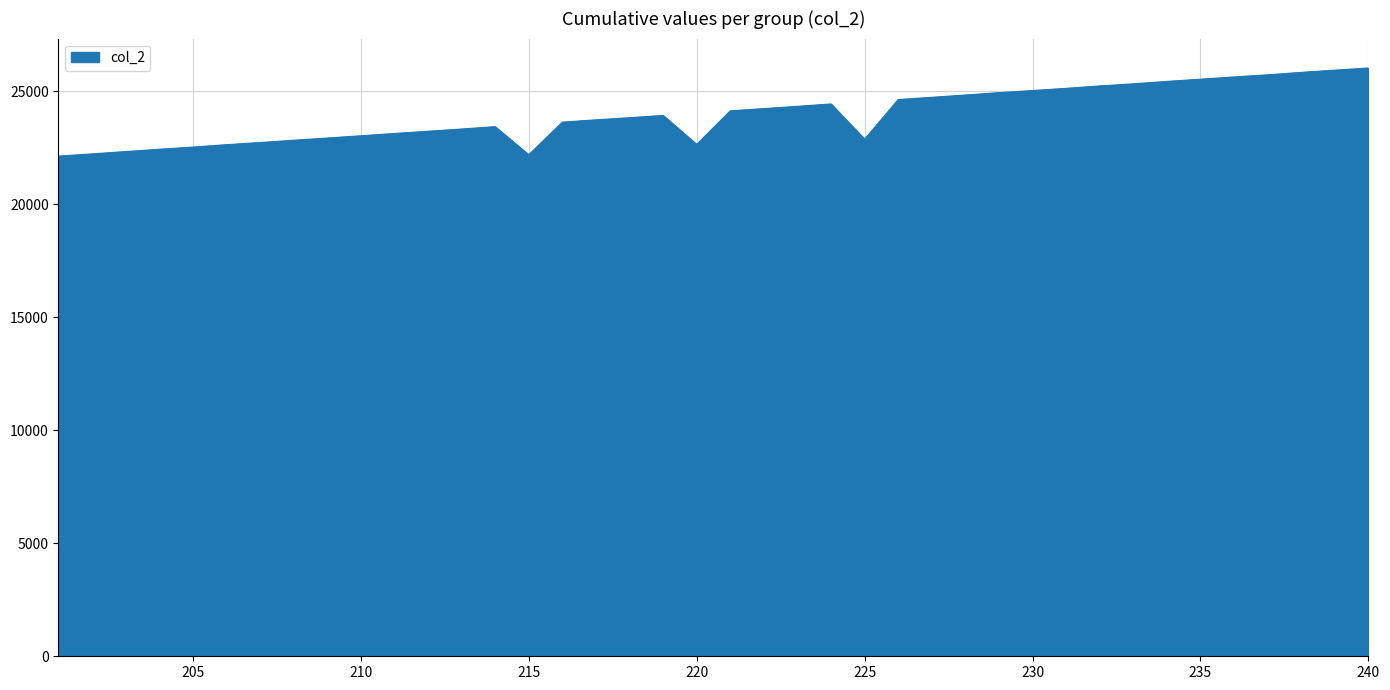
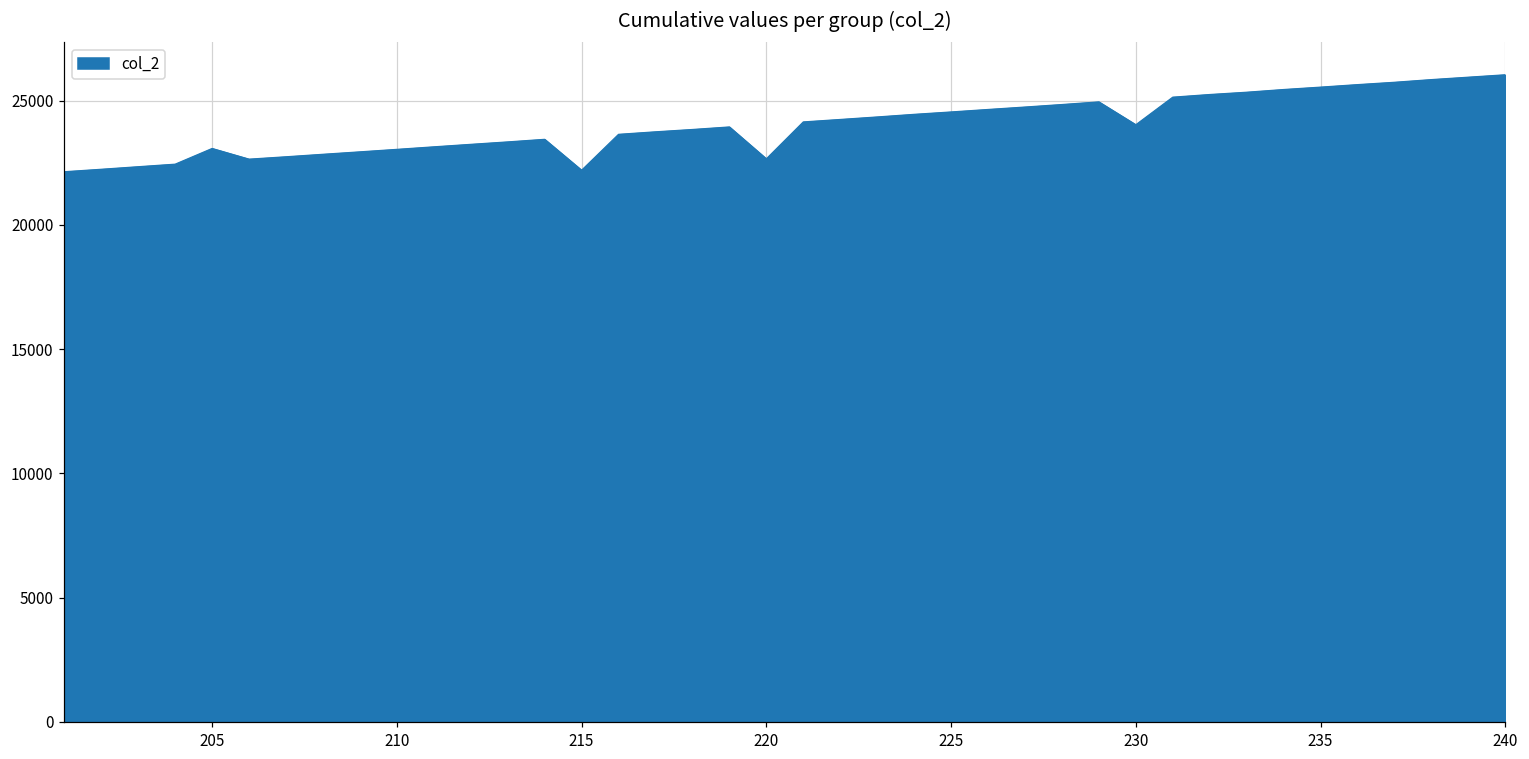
  {
-   "205": 22500,
+   "205": 23100,
    "210": 23000,
    "215": 22200,
    "220": 22700,
-   "225": 22900,
-   "230": 25000,
+   "225": 24500,
+   "230": 24000,
    "235": 25500,
    "240": 26000
  }
